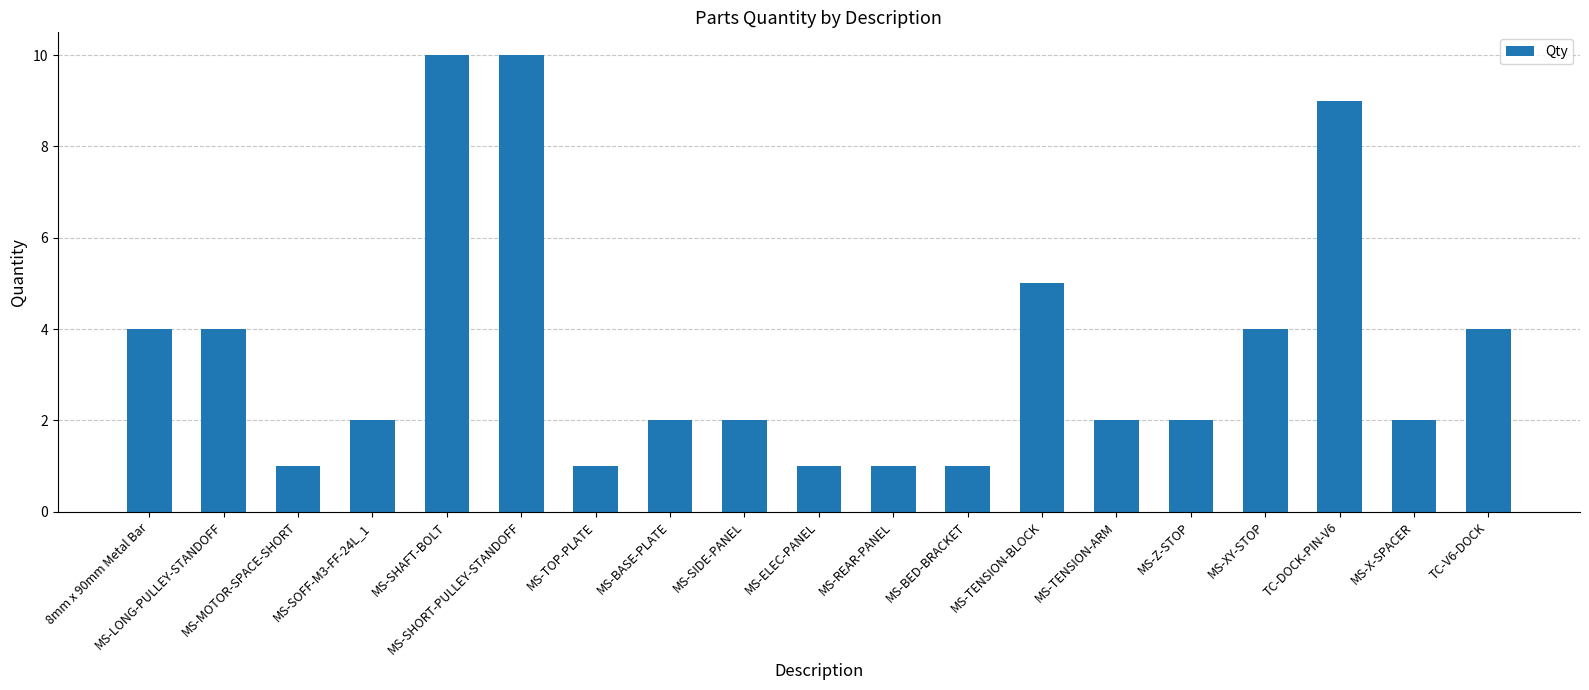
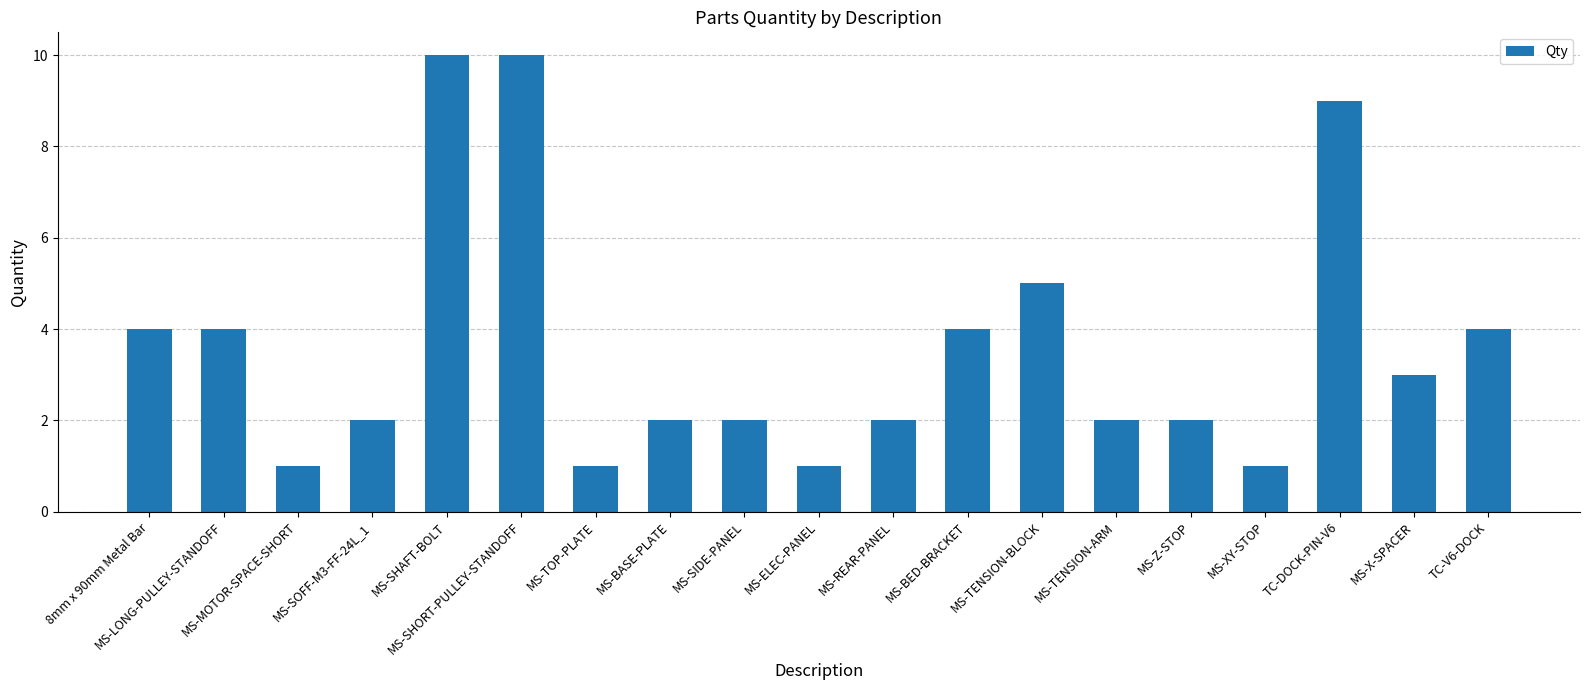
  {
    "8mm x 90mm Metal Bar": 4,
    "MS-LONG-PULLEY-STANDOFF": 4,
    "MS-MOTOR-SPACE-SHORT": 1,
    "MS-SOFF-M3-FF-24L_1": 2,
    "MS-SHAFT-BOLT": 10,
    "MS-SHORT-PULLEY-STANDOFF": 10,
    "MS-TOP-PLATE": 1,
    "MS-BASE-PLATE": 2,
    "MS-SIDE-PANEL": 2,
    "MS-ELEC-PANEL": 1,
-   "MS-REAR-PANEL": 1,
-   "MS-BED-BRACKET": 1,
+   "MS-REAR-PANEL": 2,
+   "MS-BED-BRACKET": 4,
    "MS-TENSION-BLOCK": 5,
    "MS-TENSION-ARM": 2,
    "MS-Z-STOP": 2,
-   "MS-XY-STOP": 4,
+   "MS-XY-STOP": 1,
    "TC-DOCK-PIN-V6": 9,
-   "MS-X-SPACER": 2,
+   "MS-X-SPACER": 3,
    "TC-V6-DOCK": 4
  }
